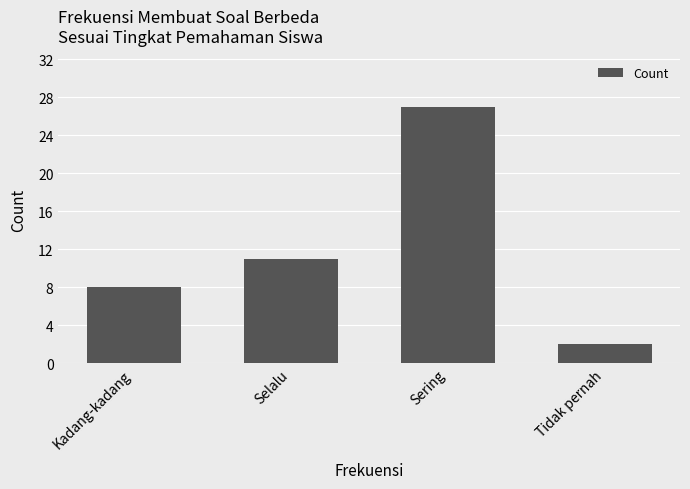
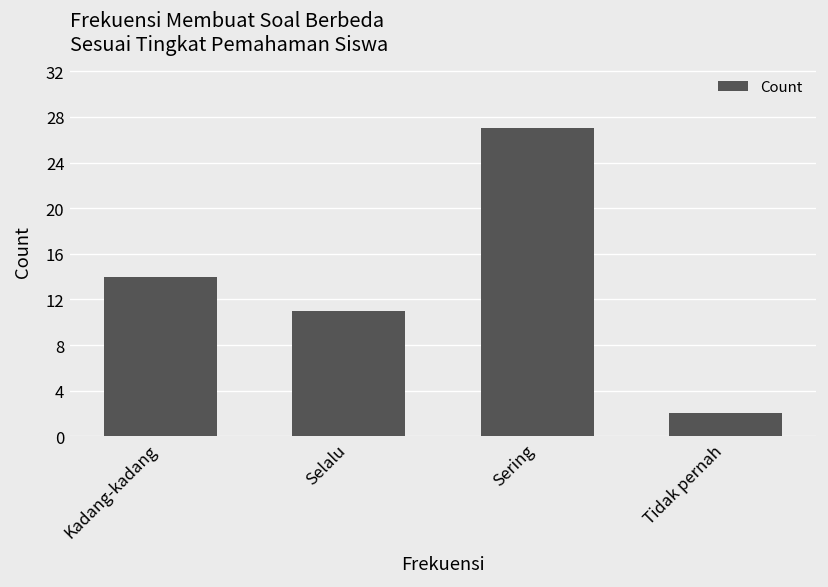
  {
-   "Kadang-kadang": 8,
+   "Kadang-kadang": 14,
    "Selalu": 11,
    "Sering": 27,
    "Tidak pernah": 2
  }
